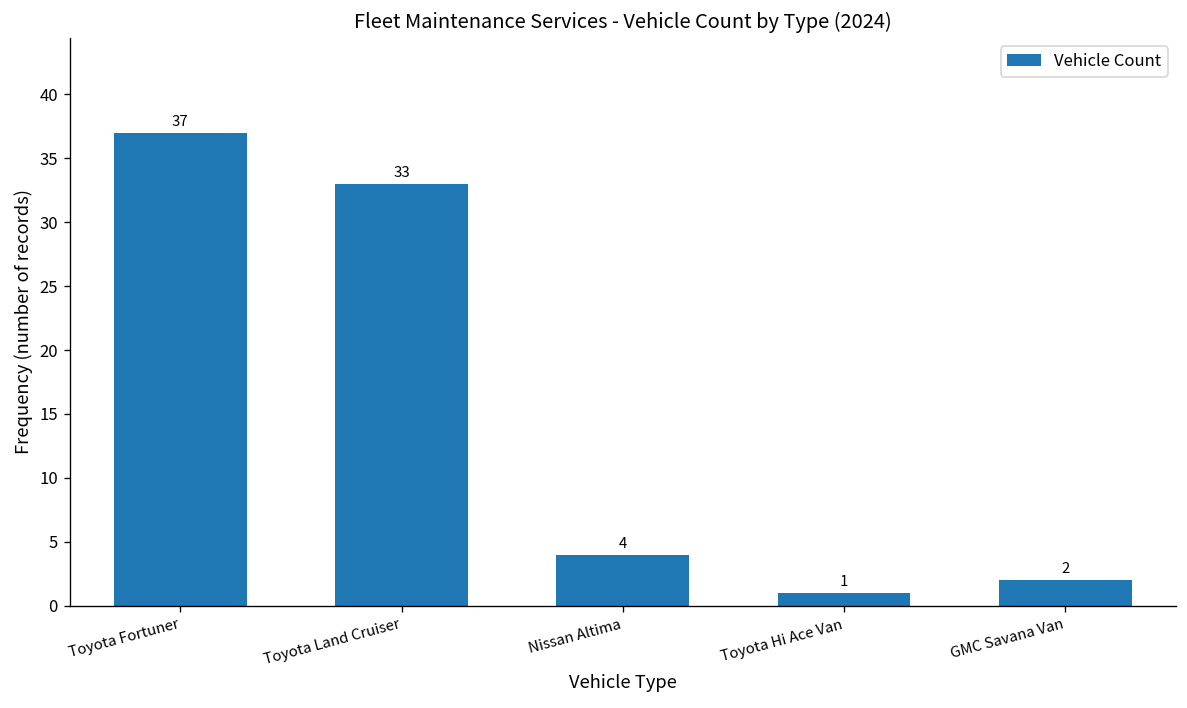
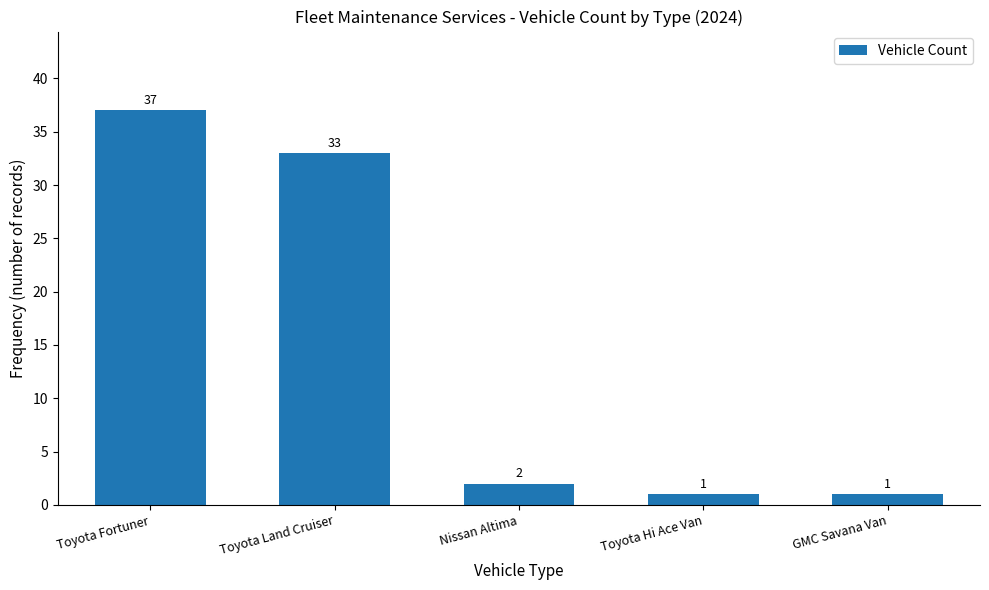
  {
    "Toyota Fortuner": 37,
    "Toyota Land Cruiser": 33,
-   "Nissan Altima": 4,
+   "Nissan Altima": 2,
    "Toyota Hi Ace Van": 1,
-   "GMC Savana Van": 2
+   "GMC Savana Van": 1
  }
